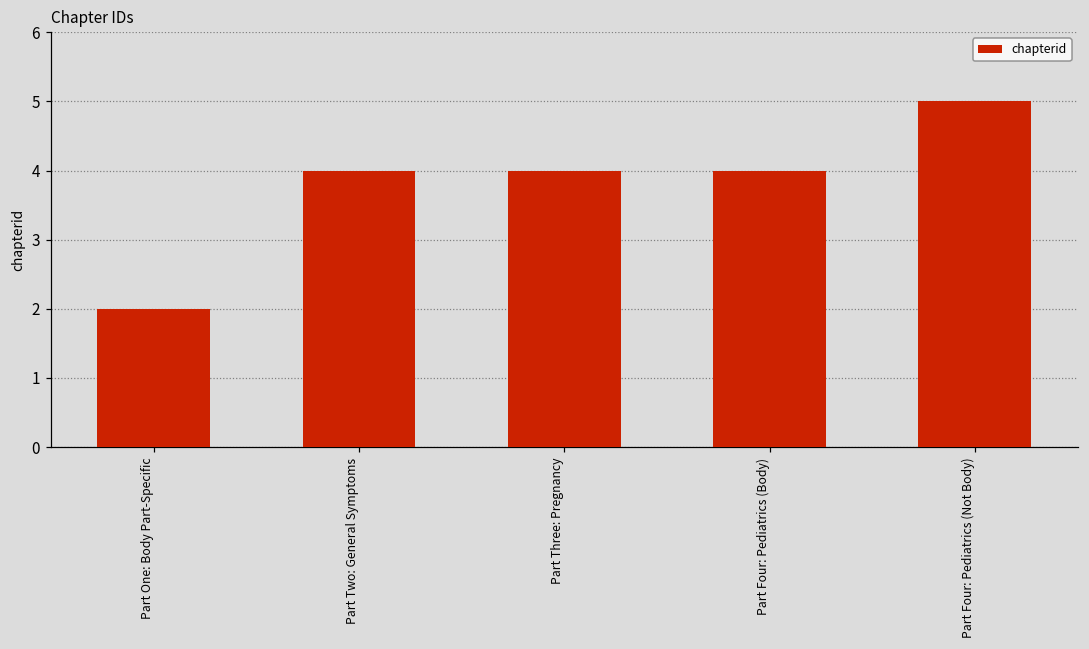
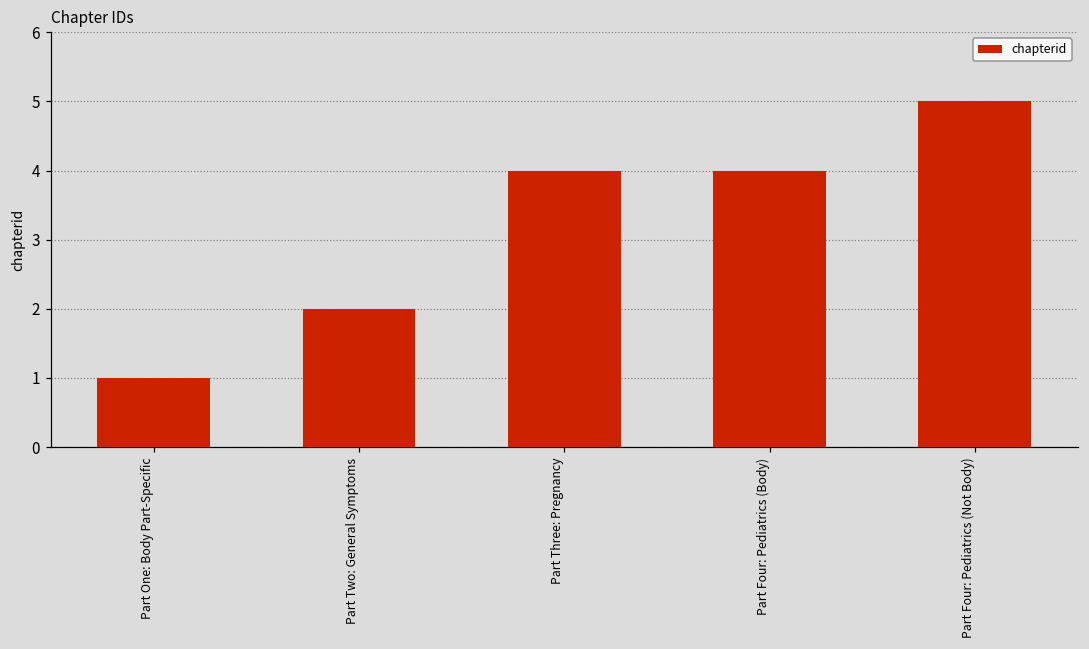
  {
-   "Part One: Body Part-Specific": 2,
-   "Part Two: General Symptoms": 4,
+   "Part One: Body Part-Specific": 1,
+   "Part Two: General Symptoms": 2,
    "Part Three: Pregnancy": 4,
    "Part Four: Pediatrics (Body)": 4,
    "Part Four: Pediatrics (Not Body)": 5
  }
